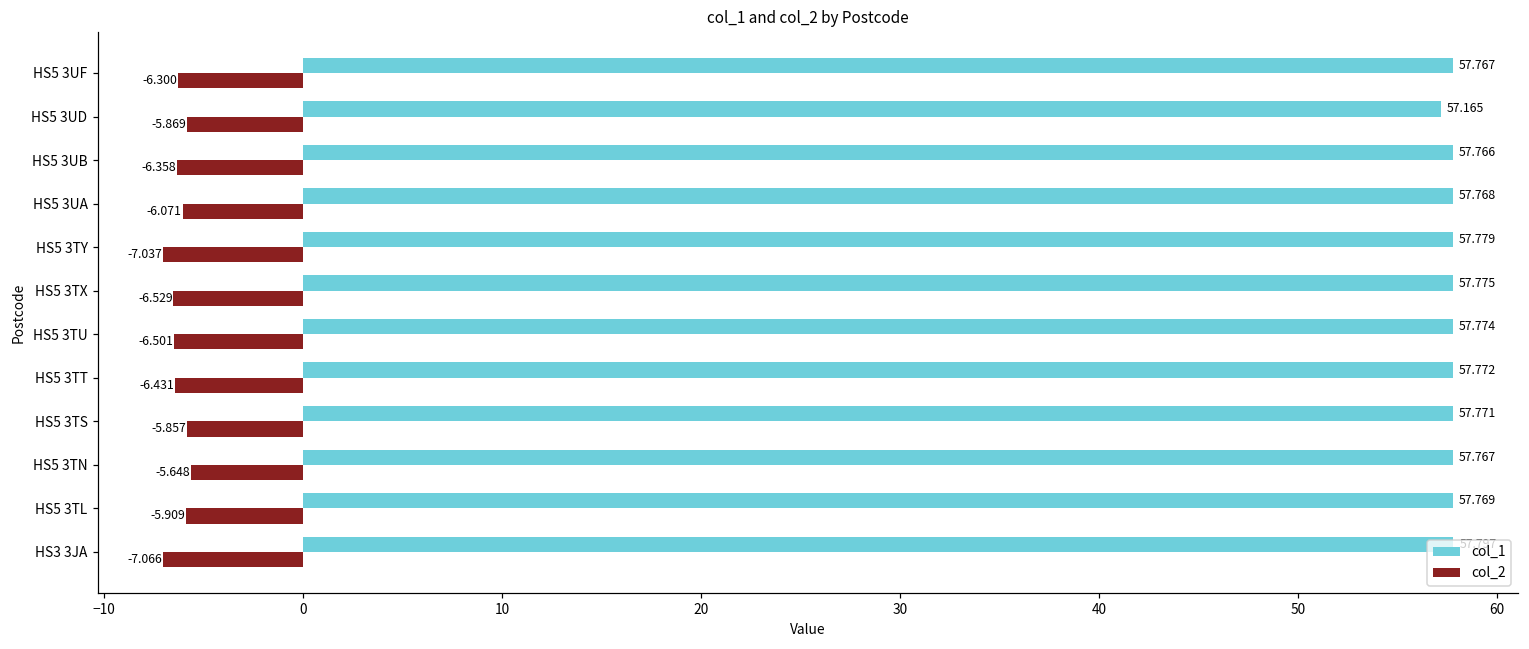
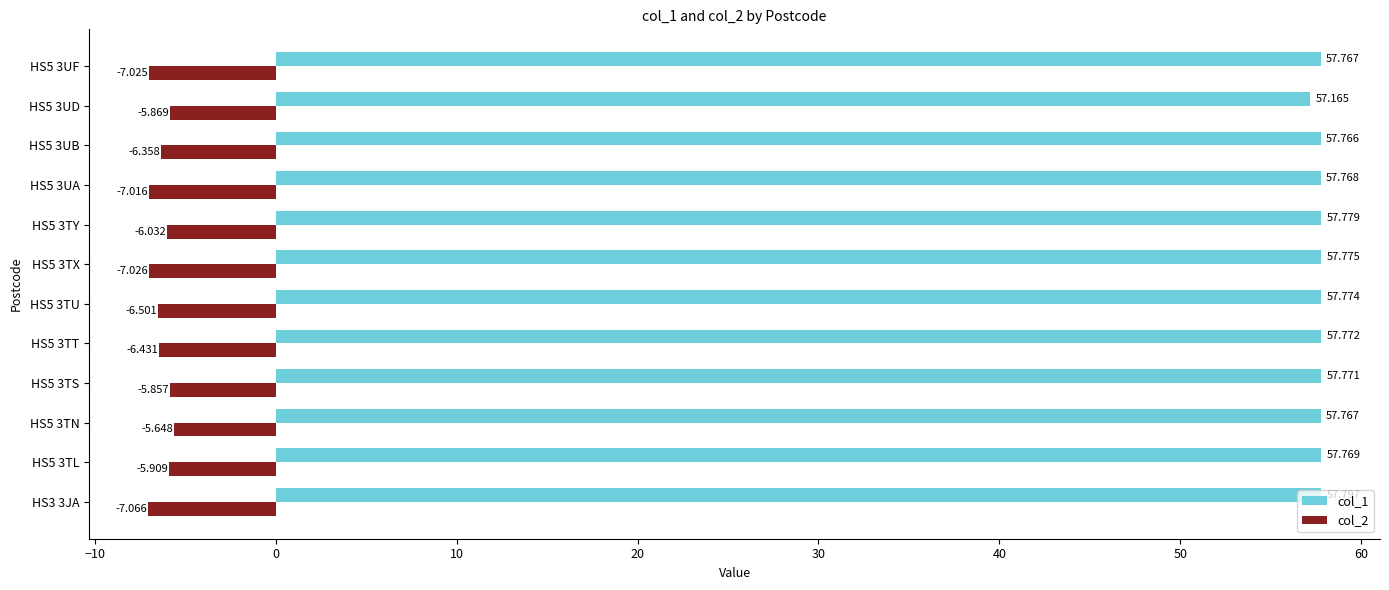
  {
    "col_1": {
      "HS5 3UF": 57.767,
      "HS5 3UD": 57.165,
      "HS5 3UB": 57.766,
      "HS5 3UA": 57.768,
      "HS5 3TY": 57.779,
      "HS5 3TX": 57.775,
      "HS5 3TU": 57.774,
      "HS5 3TT": 57.772,
      "HS5 3TS": 57.771,
      "HS5 3TN": 57.767,
      "HS5 3TL": 57.769
    },
    "col_2": {
-     "HS5 3UF": -6.300,
+     "HS5 3UF": -7.025,
      "HS5 3UD": -5.869,
      "HS5 3UB": -6.358,
-     "HS5 3UA": -6.071,
-     "HS5 3TY": -7.037,
-     "HS5 3TX": -6.529,
+     "HS5 3UA": -7.016,
+     "HS5 3TY": -6.032,
+     "HS5 3TX": -7.026,
      "HS5 3TU": -6.501,
      "HS5 3TT": -6.431,
      "HS5 3TS": -5.857,
      "HS5 3TN": -5.648,
      "HS5 3TL": -5.909,
      "HS3 3JA": -7.066
    }
  }
